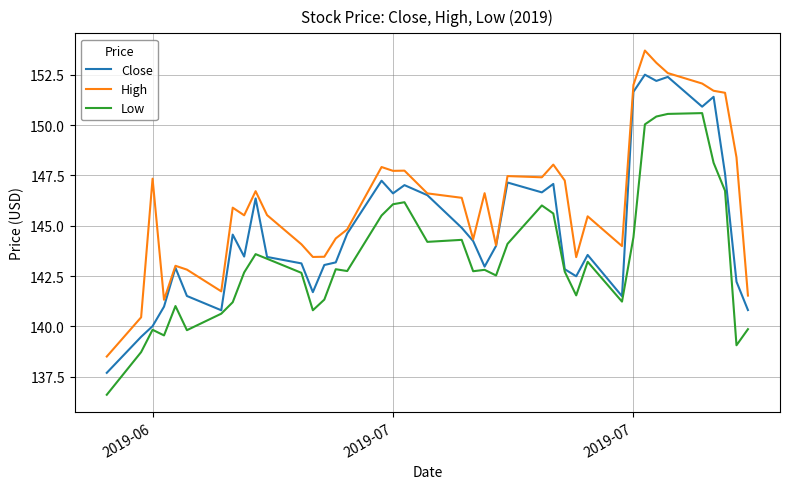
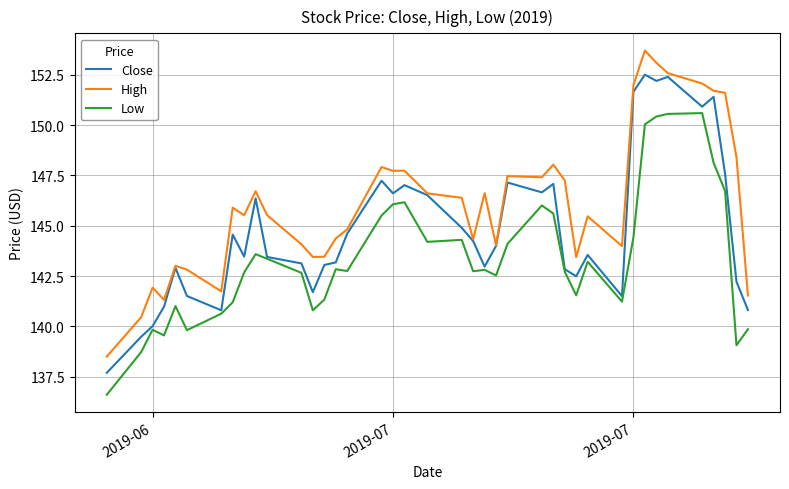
  {
    "Close": {
      "2019-06": 140.0
    },
    "High": {
-     "2019-06": 147.3
+     "2019-06": 141.9
    },
    "Low": {
      "2019-06": 139.8
    }
  }
